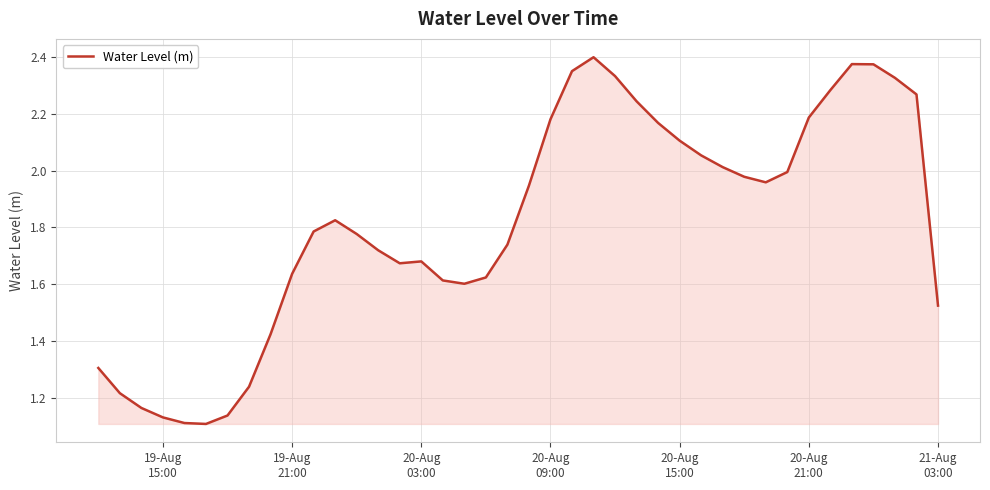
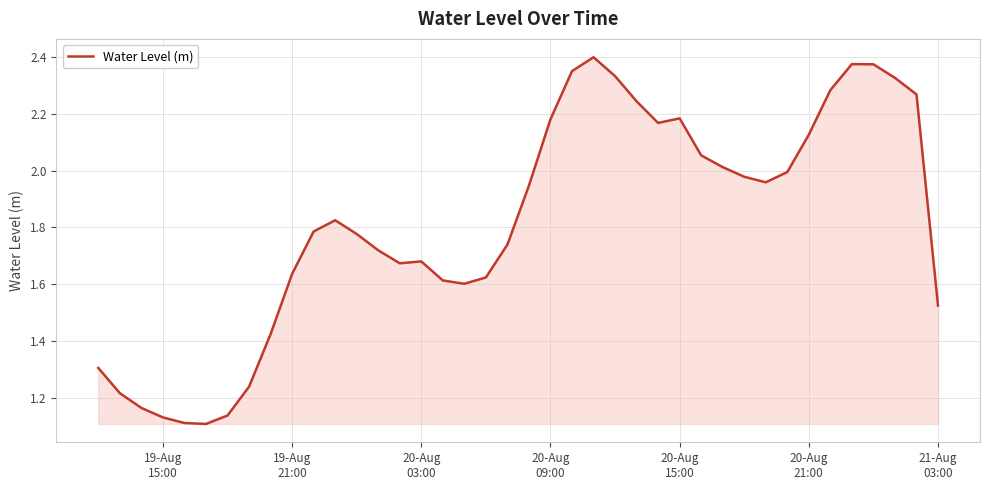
  {
    "19-Aug 15:00": 1.13,
    "19-Aug 21:00": 1.64,
    "20-Aug 03:00": 1.68,
    "20-Aug 09:00": 2.18,
-   "20-Aug 15:00": 2.11,
-   "20-Aug 21:00": 2.19,
+   "20-Aug 15:00": 2.18,
+   "20-Aug 21:00": 2.13,
    "21-Aug 03:00": 1.52
  }
